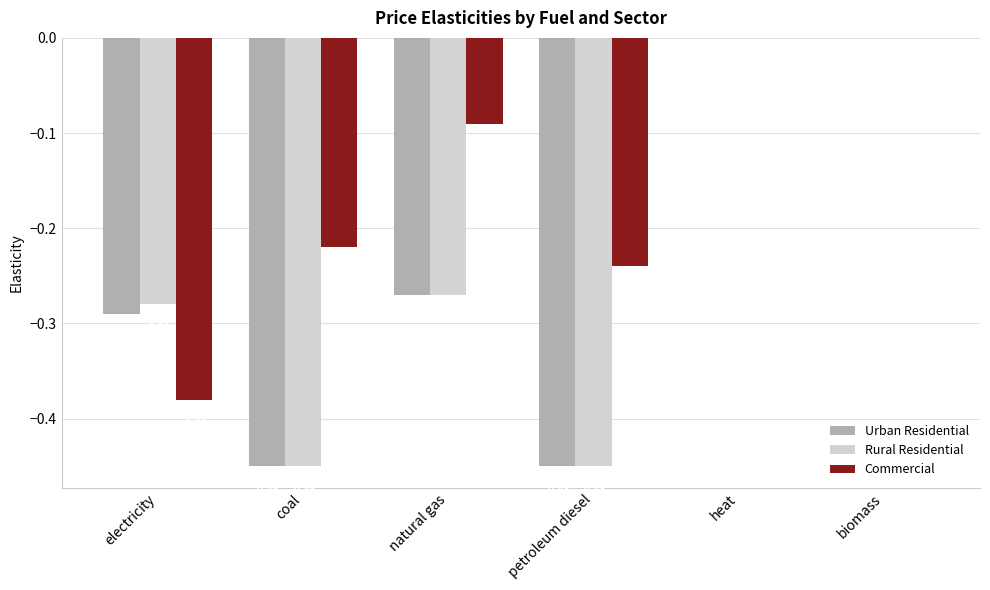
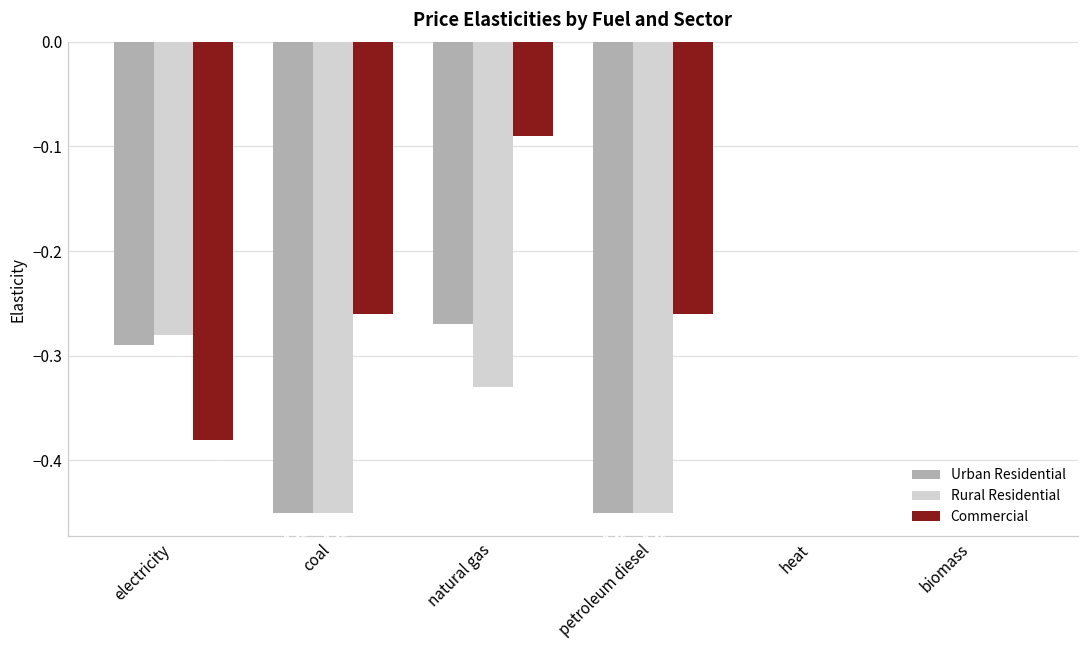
  {
    "Urban Residential": {
      "electricity": -0.29,
      "coal": -0.45,
      "natural gas": -0.27,
      "petroleum diesel": -0.45,
      "heat": 0.00,
      "biomass": 0.00
    },
    "Rural Residential": {
      "electricity": -0.28,
      "coal": -0.45,
-     "natural gas": -0.27,
+     "natural gas": -0.33,
      "petroleum diesel": -0.45,
      "heat": 0.00,
      "biomass": 0.00
    },
    "Commercial": {
      "electricity": -0.38,
-     "coal": -0.22,
+     "coal": -0.26,
      "natural gas": -0.09,
-     "petroleum diesel": -0.24,
+     "petroleum diesel": -0.26,
      "heat": 0.00,
      "biomass": 0.00
    }
  }
